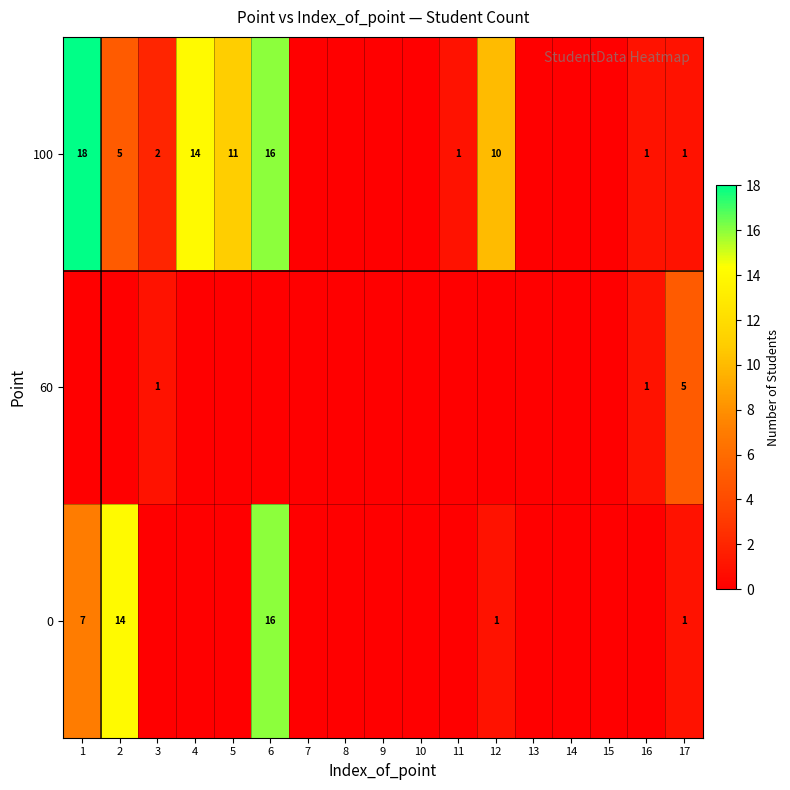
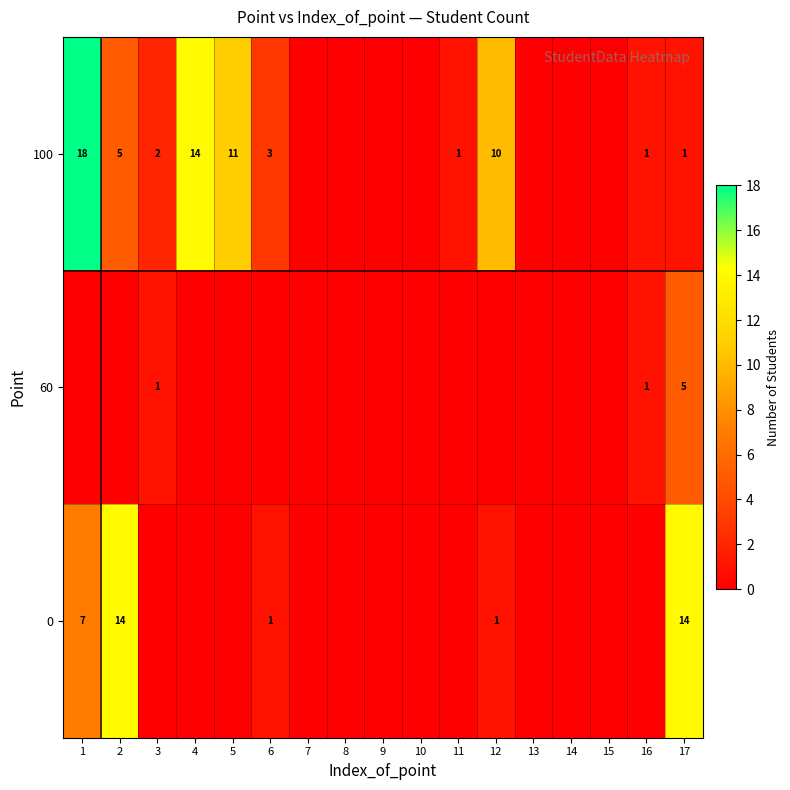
  {
    "100": {
      "1": 18,
      "2": 5,
      "3": 2,
      "4": 14,
      "5": 11,
-     "6": 16,
+     "6": 3,
      "11": 1,
      "12": 10,
      "16": 1,
      "17": 1
    },
    "60": {
      "3": 1,
      "16": 1,
      "17": 5
    },
    "0": {
      "1": 7,
      "2": 14,
-     "6": 16,
+     "6": 1,
      "12": 1,
-     "17": 1
+     "17": 14
    }
  }
